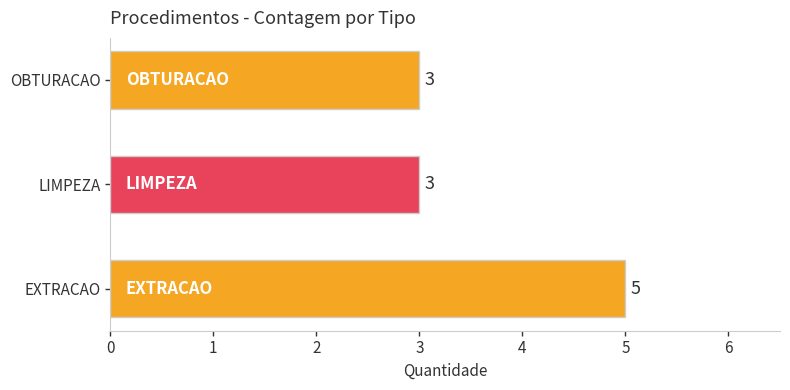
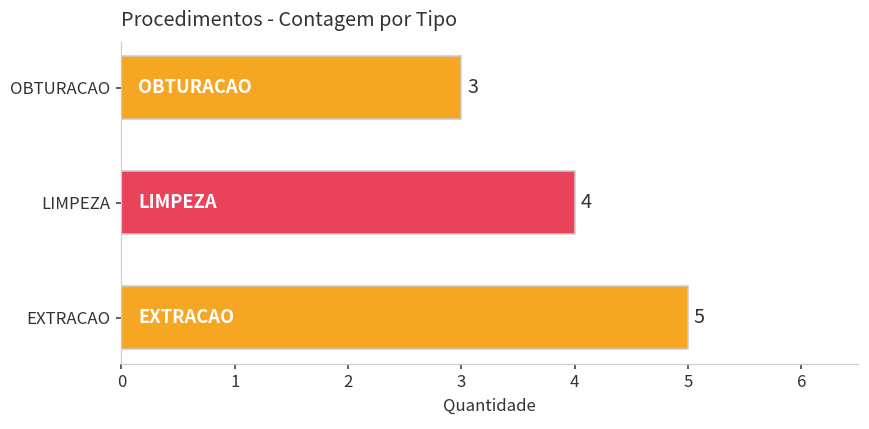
  {
    "OBTURACAO": 3,
-   "LIMPEZA": 3,
+   "LIMPEZA": 4,
    "EXTRACAO": 5
  }
